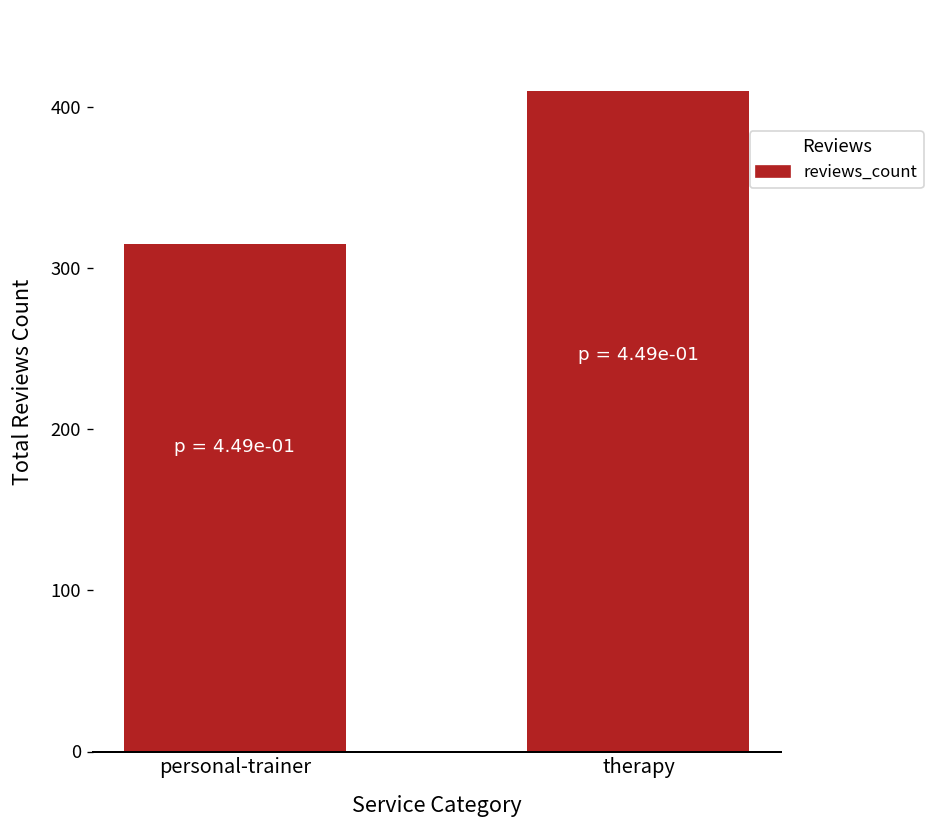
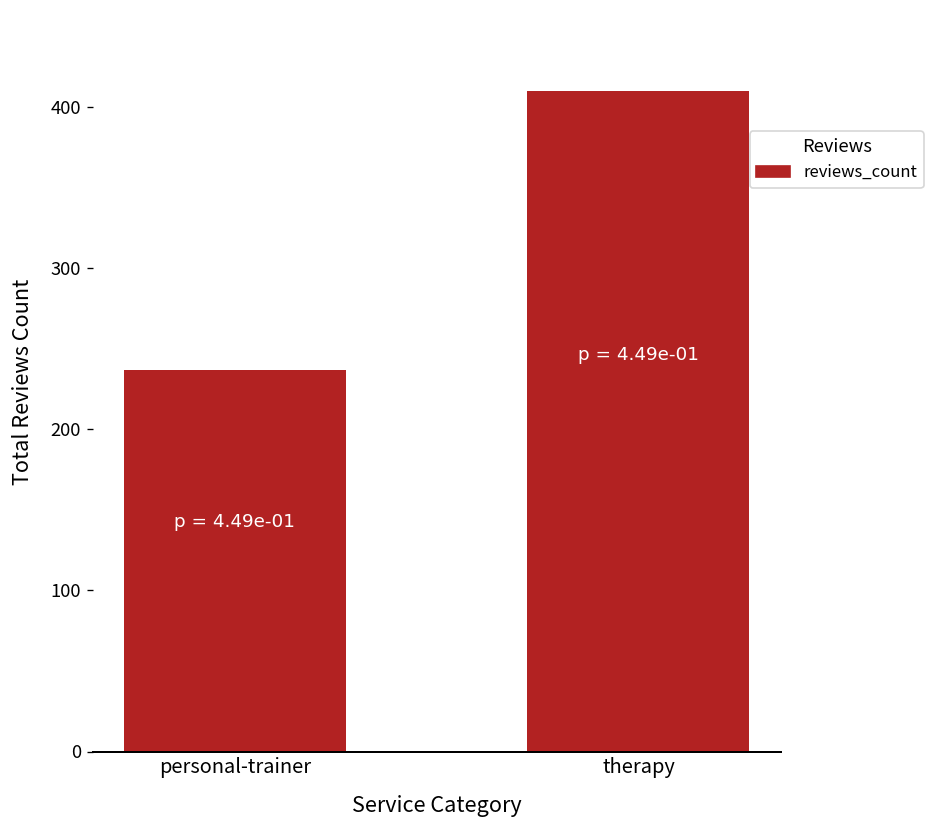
  {
-   "personal-trainer": 315
+   "personal-trainer": 237
  }
